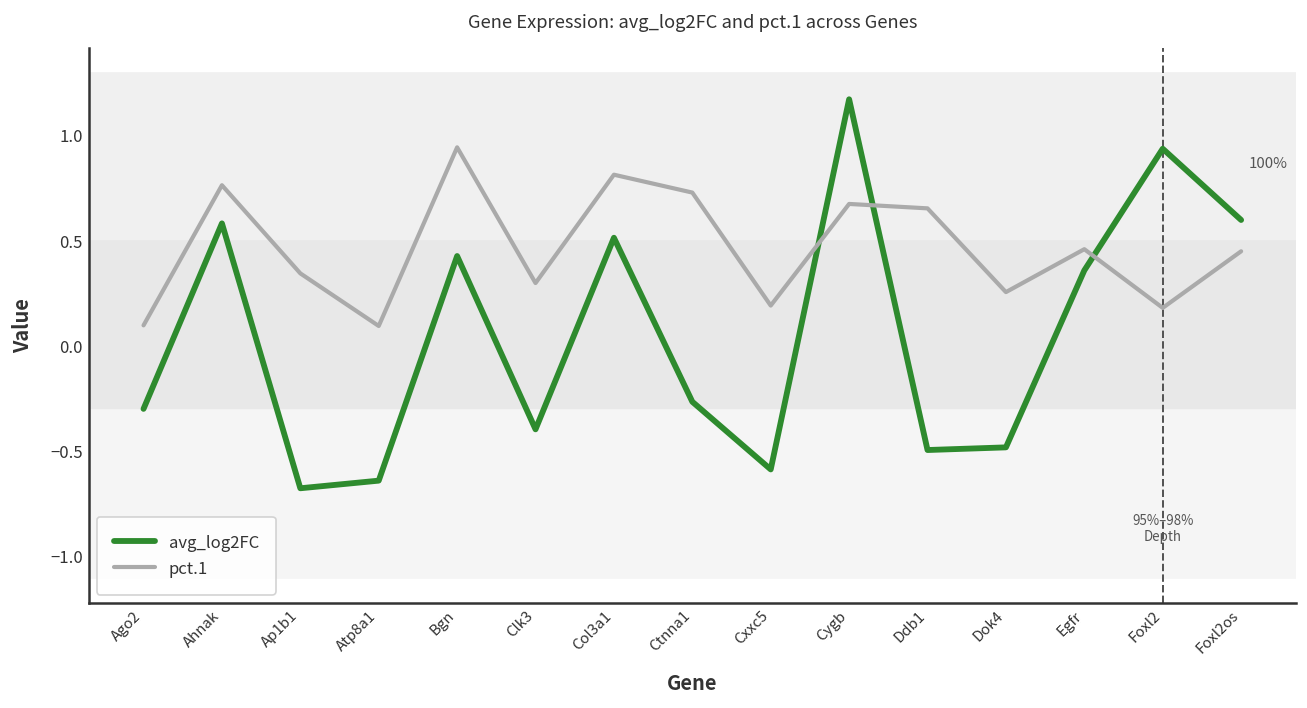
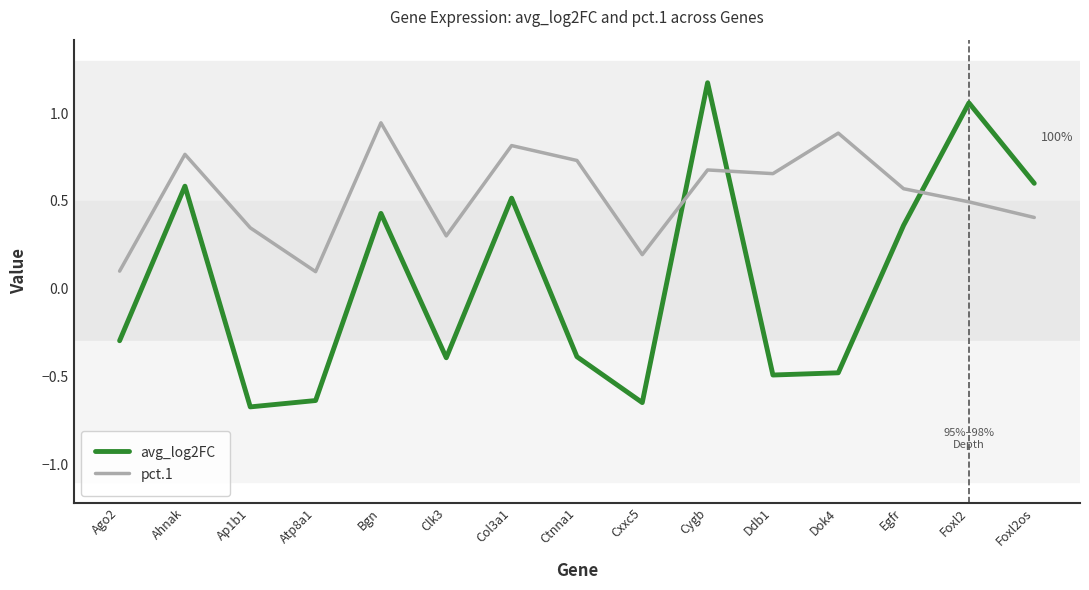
  {
    "avg_log2FC": {
      "Ago2": -0.30,
      "Ahnak": 0.58,
      "Ap1b1": -0.67,
      "Atp8a1": -0.64,
      "Bgn": 0.43,
      "Clk3": -0.39,
      "Col3a1": 0.52,
-     "Ctnna1": -0.26,
-     "Cxxc5": -0.58,
+     "Ctnna1": -0.39,
+     "Cxxc5": -0.65,
      "Cygb": 1.17,
      "Ddb1": -0.49,
      "Dok4": -0.48,
      "Egfr": 0.36,
-     "Foxl2": 0.94,
+     "Foxl2": 1.06,
      "Foxl2os": 0.60
    },
    "pct.1": {
      "Ago2": 0.10,
      "Ahnak": 0.77,
      "Ap1b1": 0.35,
      "Atp8a1": 0.10,
      "Bgn": 0.95,
      "Clk3": 0.30,
      "Col3a1": 0.82,
      "Ctnna1": 0.73,
      "Cxxc5": 0.19,
      "Cygb": 0.68,
      "Ddb1": 0.66,
-     "Dok4": 0.26,
-     "Egfr": 0.46,
-     "Foxl2": 0.18,
-     "Foxl2os": 0.45
+     "Dok4": 0.89,
+     "Egfr": 0.57,
+     "Foxl2": 0.50,
+     "Foxl2os": 0.41
    }
  }
